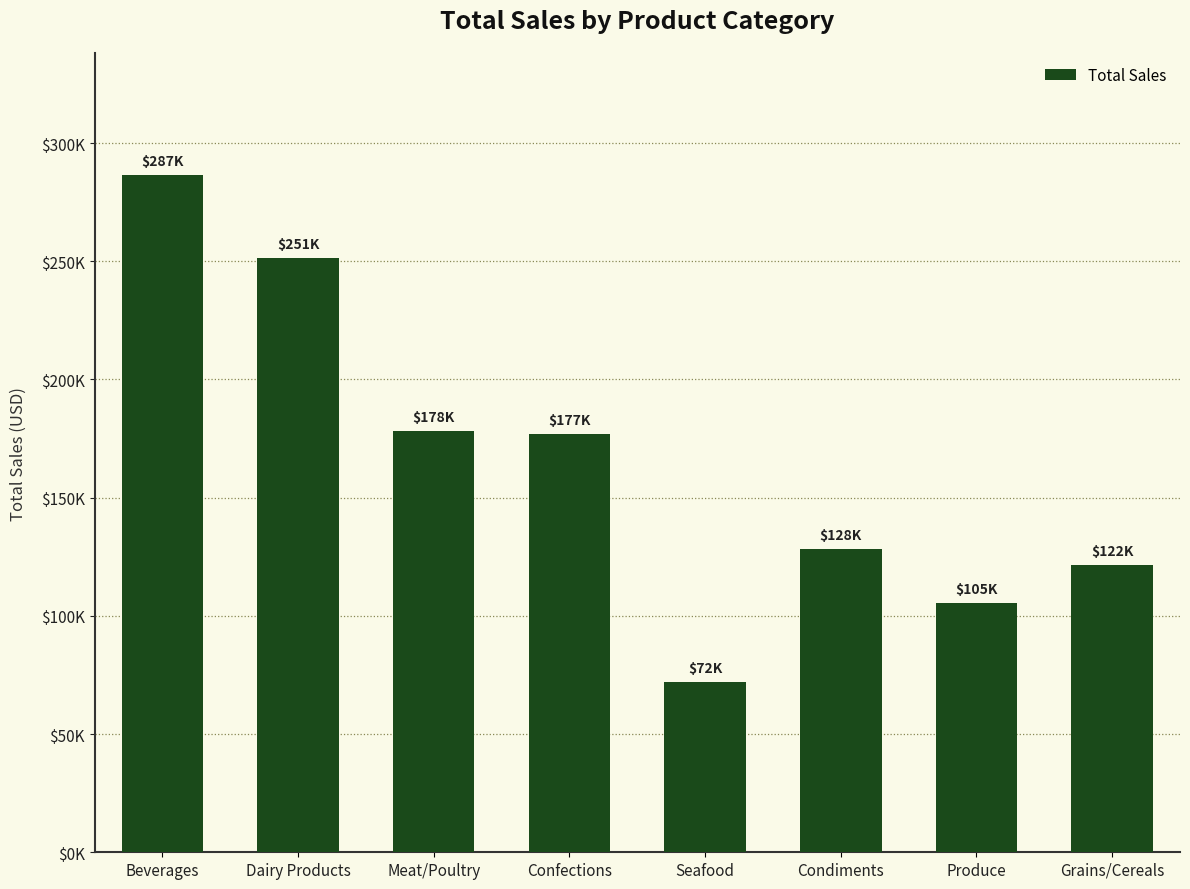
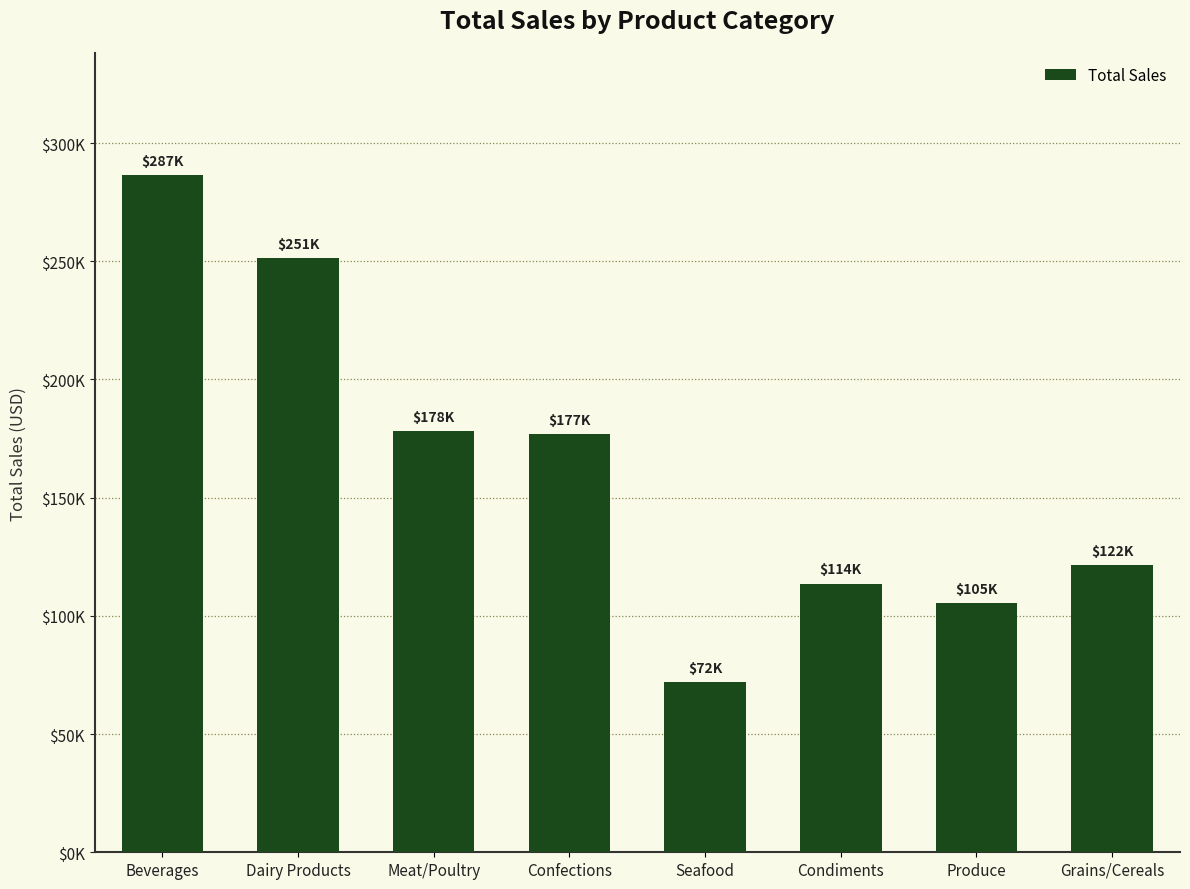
  {
    "Beverages": "$287K",
    "Dairy Products": "$251K",
    "Meat/Poultry": "$178K",
    "Confections": "$177K",
    "Seafood": "$72K",
-   "Condiments": "$128K",
+   "Condiments": "$114K",
    "Produce": "$105K",
    "Grains/Cereals": "$122K"
  }
